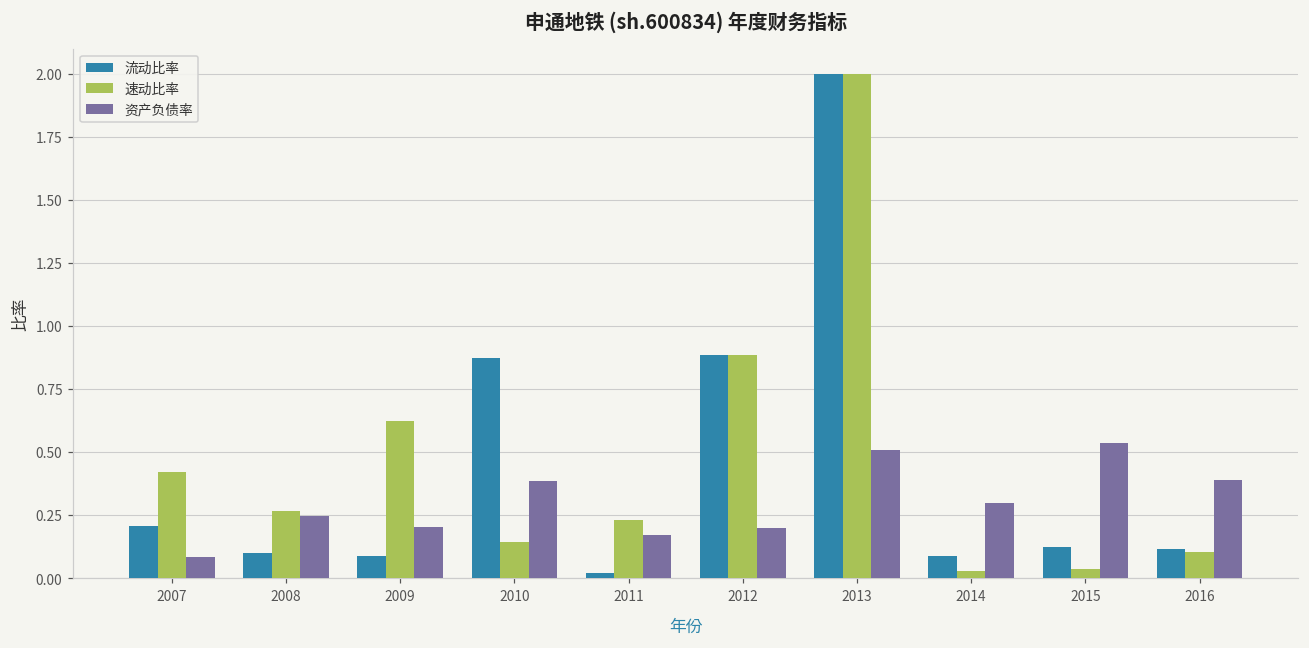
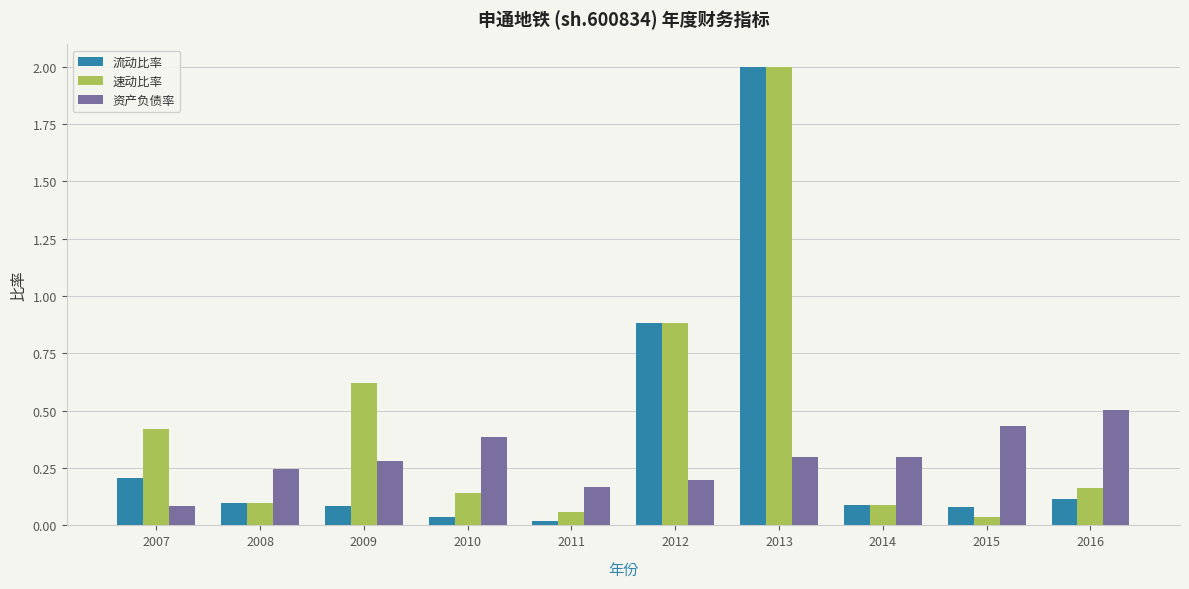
  {
    "流动比率": {
      "2007": 0.21,
      "2008": 0.10,
      "2009": 0.09,
-     "2010": 0.87,
+     "2010": 0.04,
      "2011": 0.02,
      "2012": 0.88,
      "2013": 2.00,
      "2014": 0.09,
-     "2015": 0.12,
+     "2015": 0.08,
      "2016": 0.11
    },
    "速动比率": {
      "2007": 0.42,
-     "2008": 0.26,
+     "2008": 0.10,
      "2009": 0.62,
      "2010": 0.14,
-     "2011": 0.23,
+     "2011": 0.06,
      "2012": 0.88,
      "2013": 2.00,
-     "2014": 0.03,
+     "2014": 0.09,
      "2015": 0.04,
-     "2016": 0.10
+     "2016": 0.16
    },
    "资产负债率": {
      "2007": 0.08,
      "2008": 0.24,
-     "2009": 0.20,
+     "2009": 0.28,
      "2010": 0.38,
      "2011": 0.17,
      "2012": 0.20,
-     "2013": 0.51,
+     "2013": 0.30,
      "2014": 0.30,
-     "2015": 0.54,
-     "2016": 0.39
+     "2015": 0.43,
+     "2016": 0.51
    }
  }
